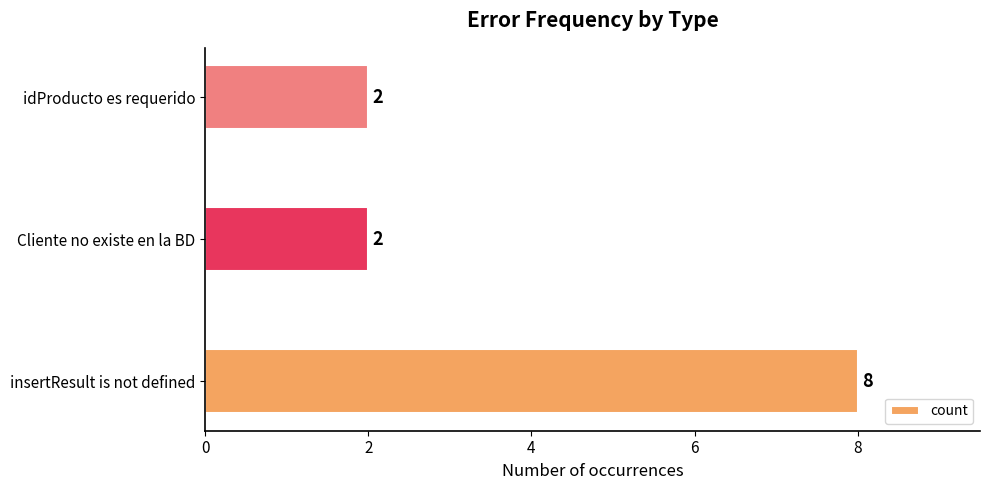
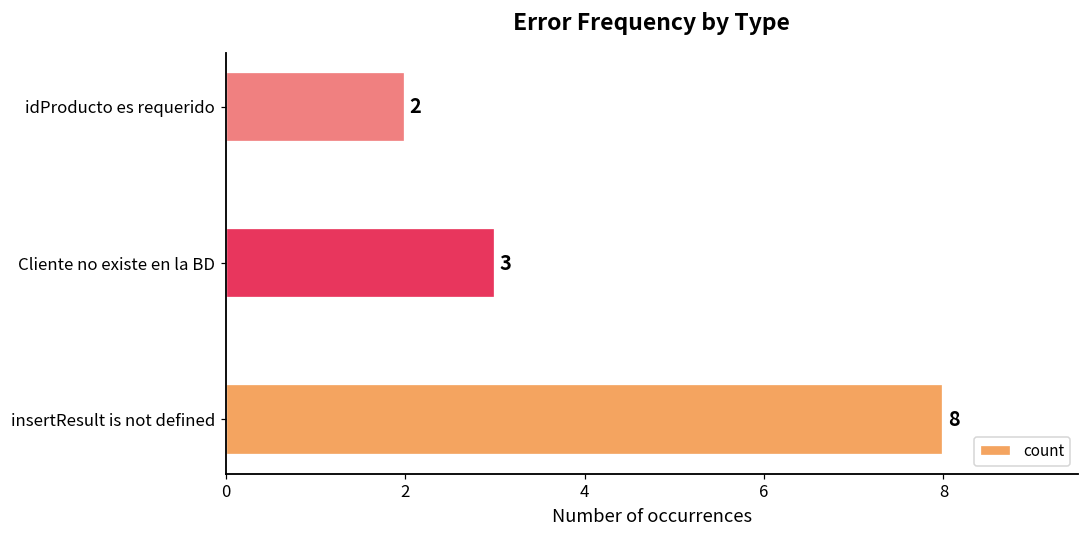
  {
    "idProducto es requerido": 2,
-   "Cliente no existe en la BD": 2,
+   "Cliente no existe en la BD": 3,
    "insertResult is not defined": 8
  }
